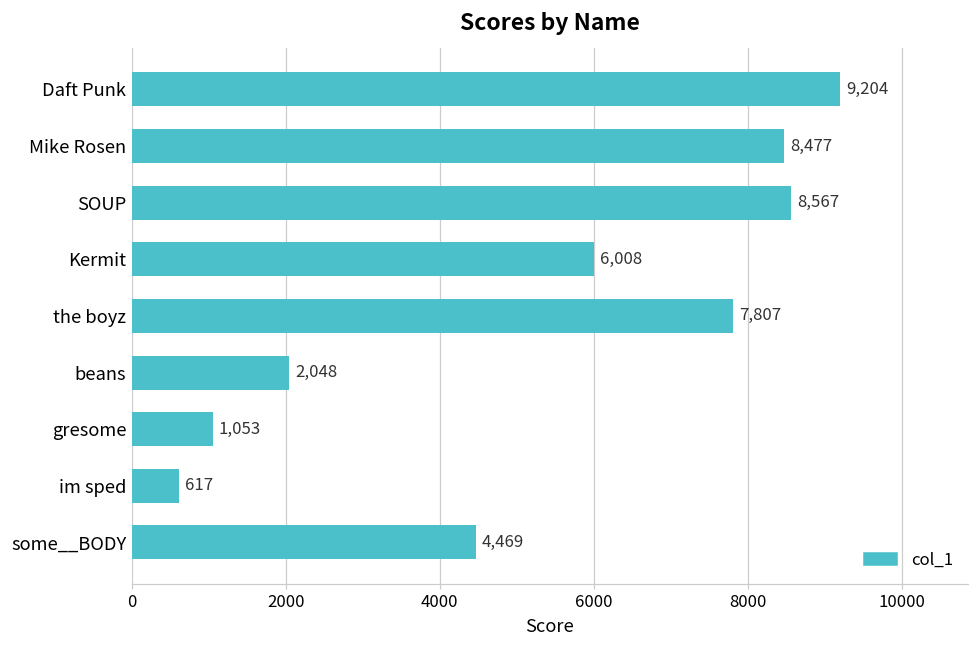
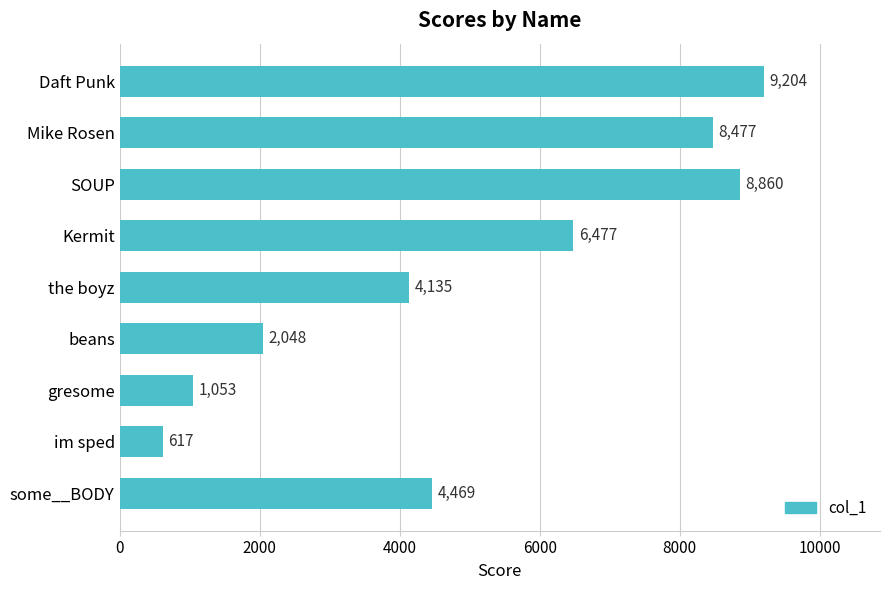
  {
    "Daft Punk": "9,204",
    "Mike Rosen": "8,477",
-   "SOUP": "8,567",
-   "Kermit": "6,008",
-   "the boyz": "7,807",
+   "SOUP": "8,860",
+   "Kermit": "6,477",
+   "the boyz": "4,135",
    "beans": "2,048",
    "gresome": "1,053",
    "im sped": "617",
    "some__BODY": "4,469"
  }
